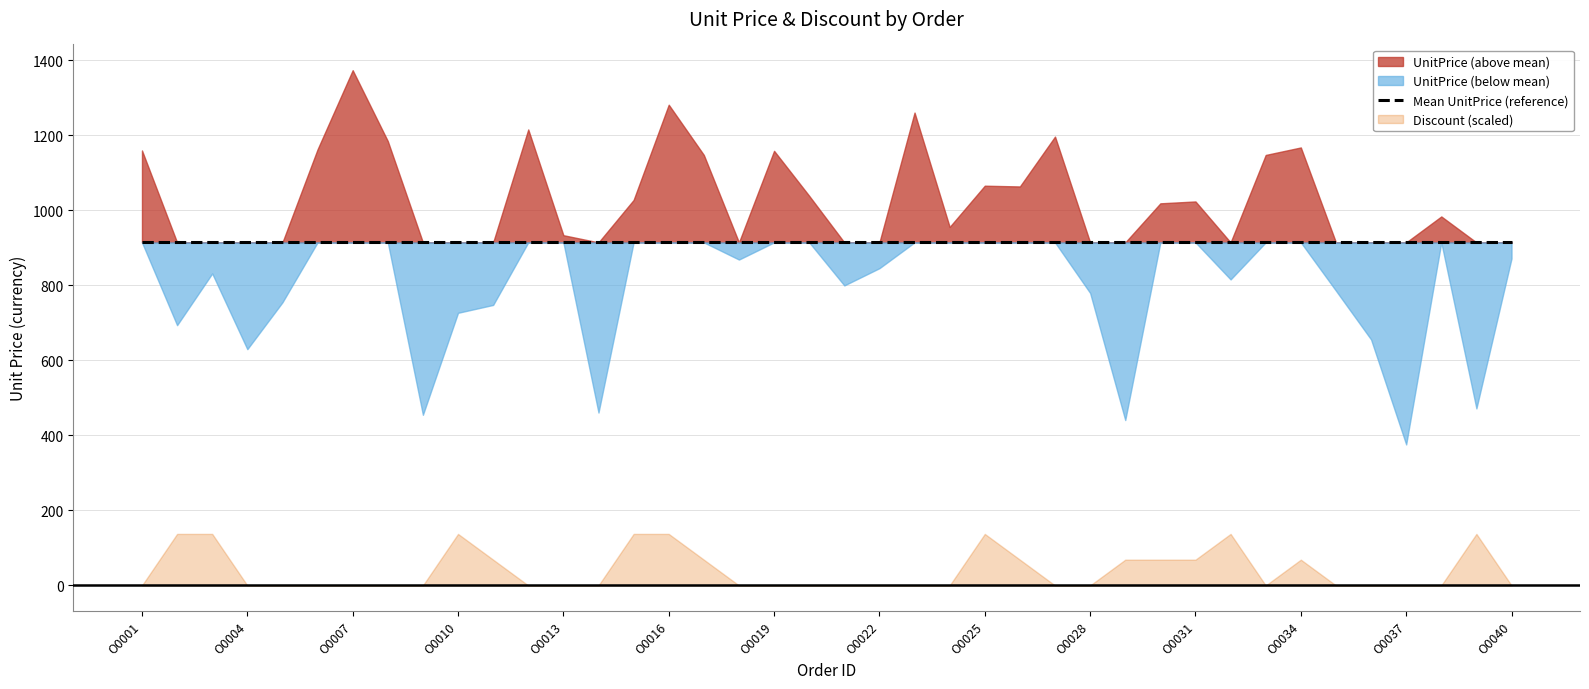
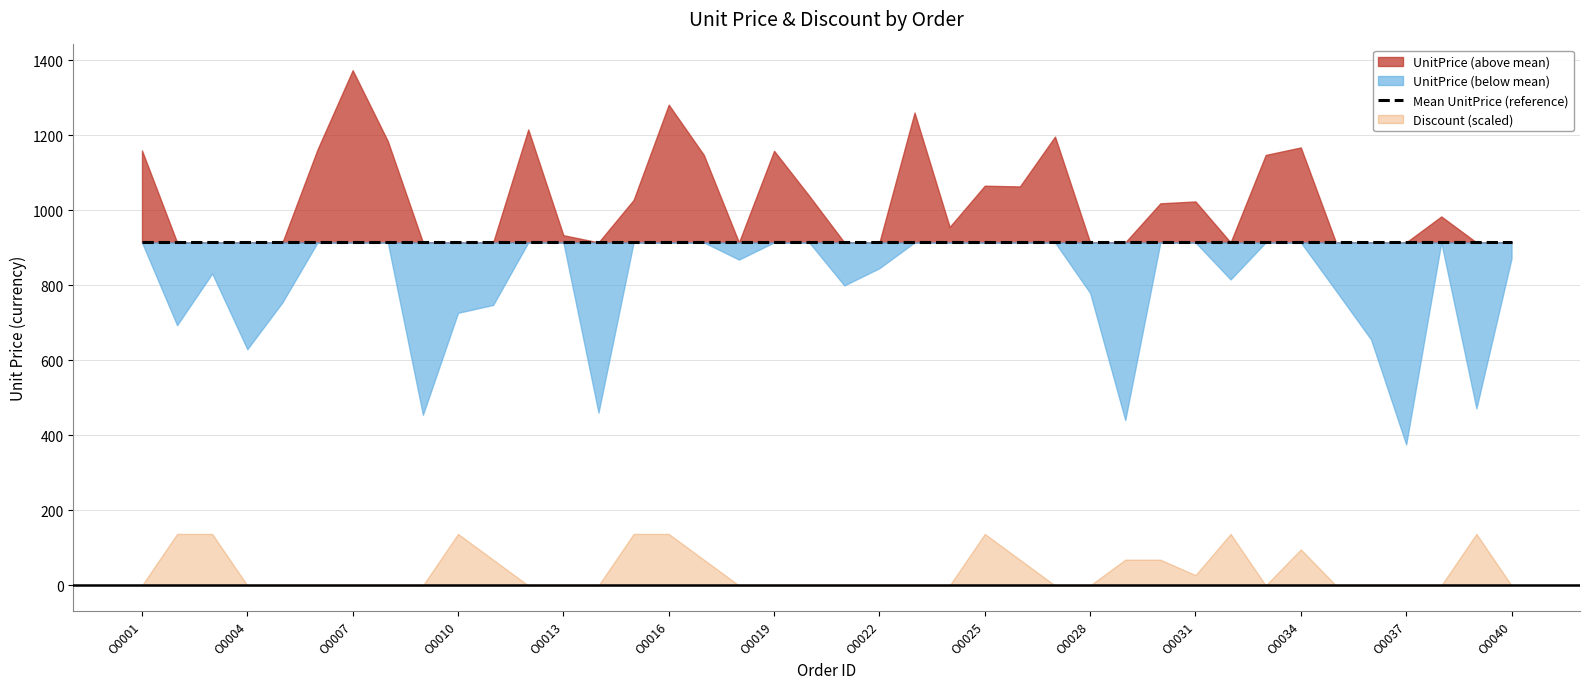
  {
    "UnitPrice (above mean)": {
      "O0001": 250,
      "O0007": 460,
      "O0013": 20,
      "O0016": 370,
      "O0019": 240,
      "O0025": 150,
      "O0031": 110,
      "O0034": 250
    },
    "UnitPrice (below mean)": {
      "O0001": 0,
      "O0007": 0,
      "O0013": 0,
      "O0016": 0,
      "O0019": 0,
      "O0025": 0,
      "O0031": 0,
      "O0034": 0
    },
    "Discount (scaled)": {
      "O0001": 0,
      "O0004": 0,
      "O0007": 0,
      "O0010": 140,
      "O0013": 0,
      "O0016": 140,
      "O0019": 0,
      "O0022": 0,
      "O0025": 140,
      "O0028": 0,
-     "O0031": 70,
-     "O0034": 70,
+     "O0031": 30,
+     "O0034": 100,
      "O0037": 0,
      "O0040": 0
    }
  }
